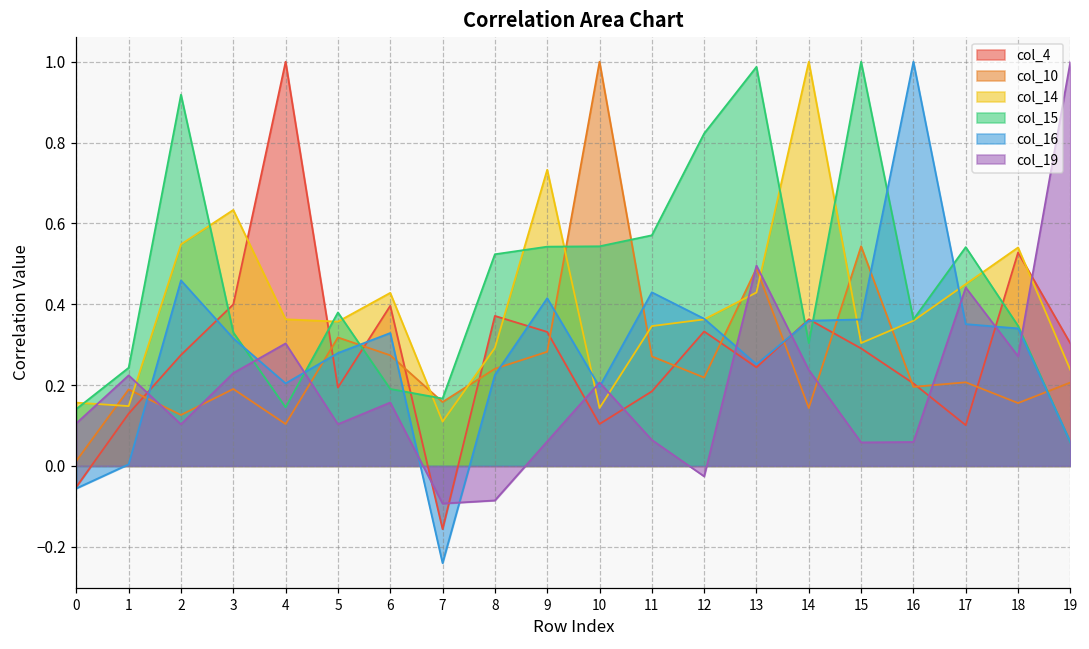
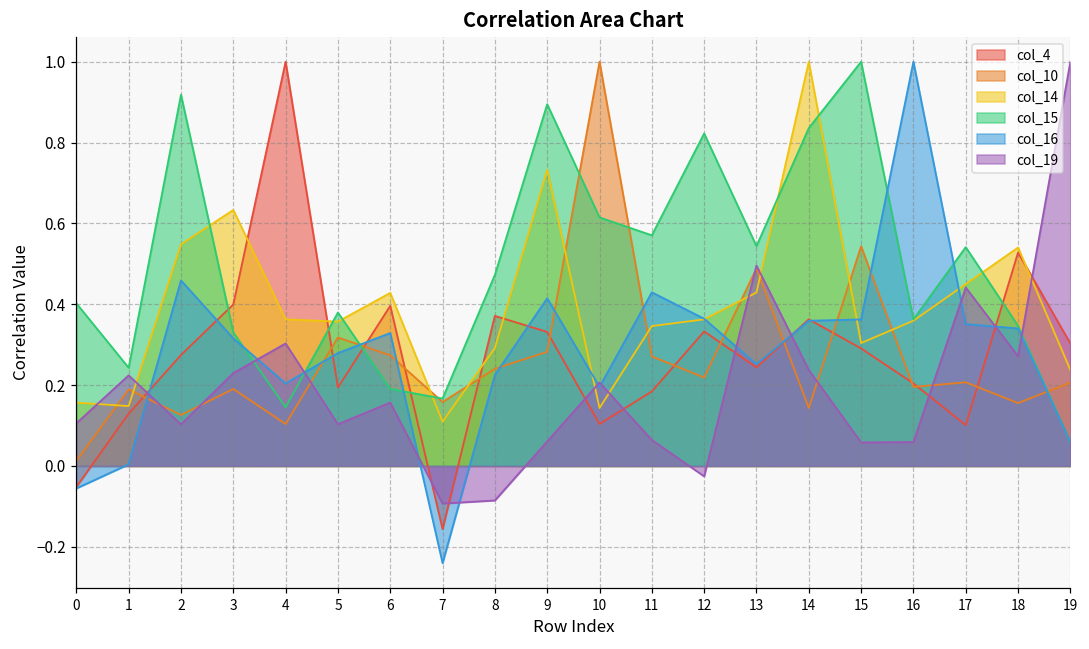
  {
    "col_15": {
-     "0": 0.14,
+     "0": 0.40,
      "1": 0.24,
      "2": 0.92,
      "3": 0.33,
      "4": 0.15,
      "5": 0.38,
      "6": 0.19,
      "7": 0.17,
-     "8": 0.52,
-     "9": 0.54,
-     "10": 0.54,
+     "8": 0.47,
+     "9": 0.89,
+     "10": 0.61,
      "11": 0.57,
      "12": 0.82,
-     "13": 0.99,
-     "14": 0.30,
+     "13": 0.54,
+     "14": 0.84,
      "15": 1.00,
      "17": 0.54
    }
  }
